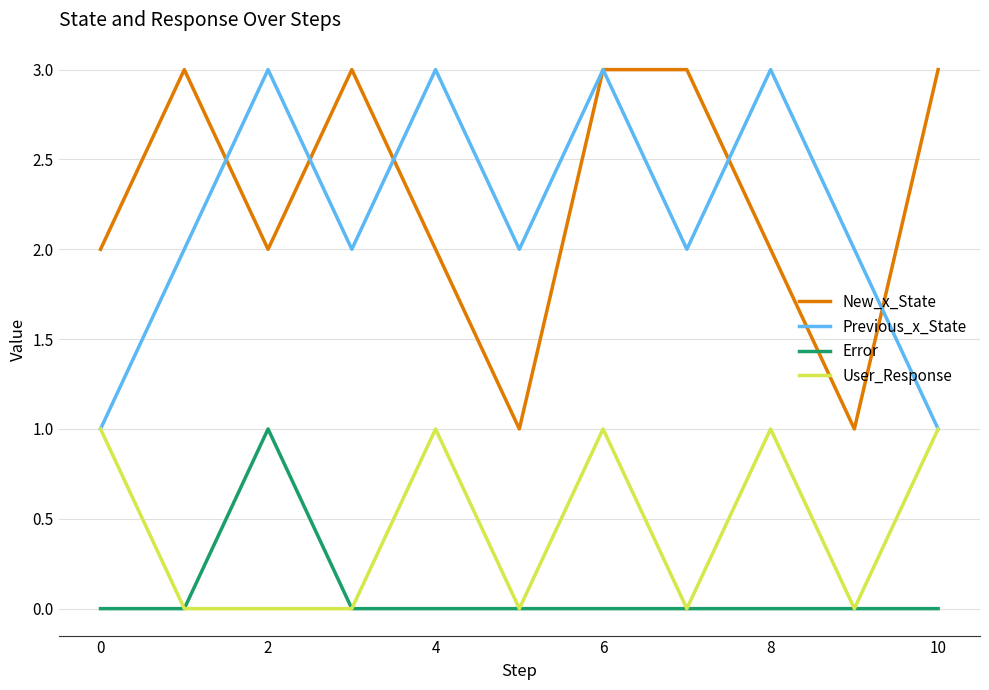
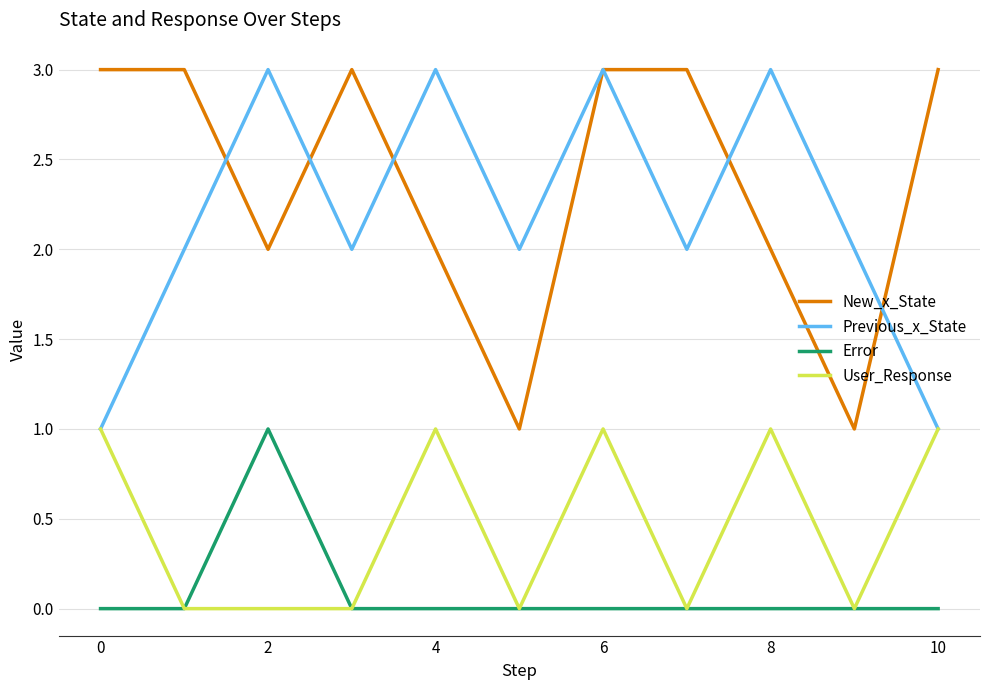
  {
    "New_x_State": {
-     "0": 2,
+     "0": 3,
      "2": 2,
      "4": 2,
      "8": 2,
      "10": 3
    },
    "Previous_x_State": {
      "2": 3,
      "4": 3,
      "8": 3
    },
    "Error": {
      "0": 0,
      "2": 1,
      "4": 0,
      "6": 0,
      "8": 0,
      "10": 0
    },
    "User_Response": {
      "2": 0,
      "4": 1,
      "6": 1,
      "8": 1
    }
  }
